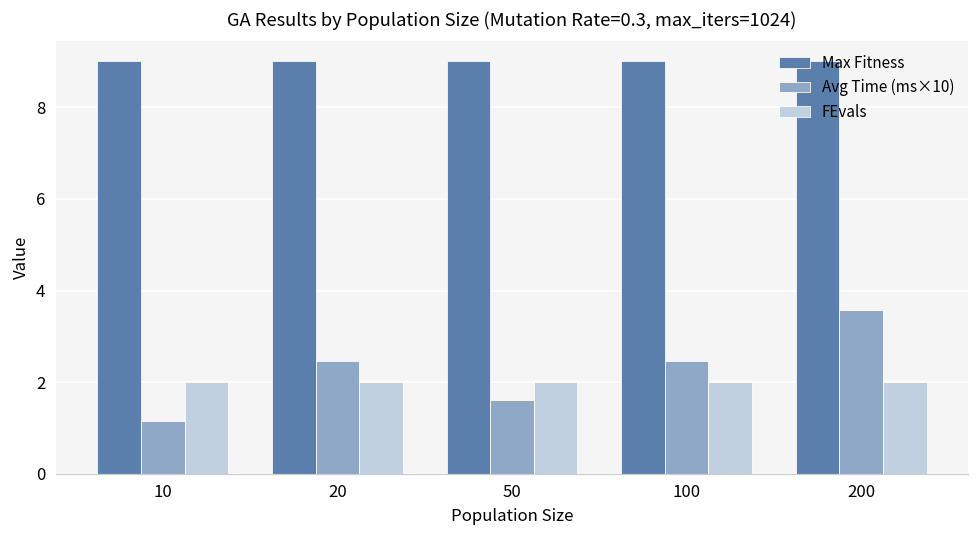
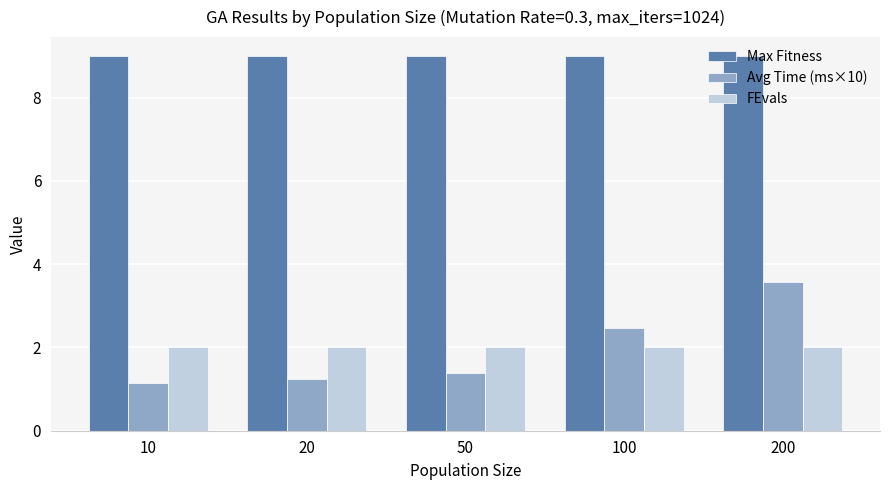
  {
    "Max Fitness": {
      "10": 9.0,
      "20": 9.0,
      "50": 9.0,
      "100": 9.0,
      "200": 9.0
    },
    "Avg Time (ms×10)": {
      "10": 1.1,
-     "20": 2.5,
-     "50": 1.6,
+     "20": 1.2,
+     "50": 1.4,
      "100": 2.5,
      "200": 3.6
    },
    "FEvals": {
      "10": 2.0,
      "20": 2.0,
      "50": 2.0,
      "100": 2.0,
      "200": 2.0
    }
  }
